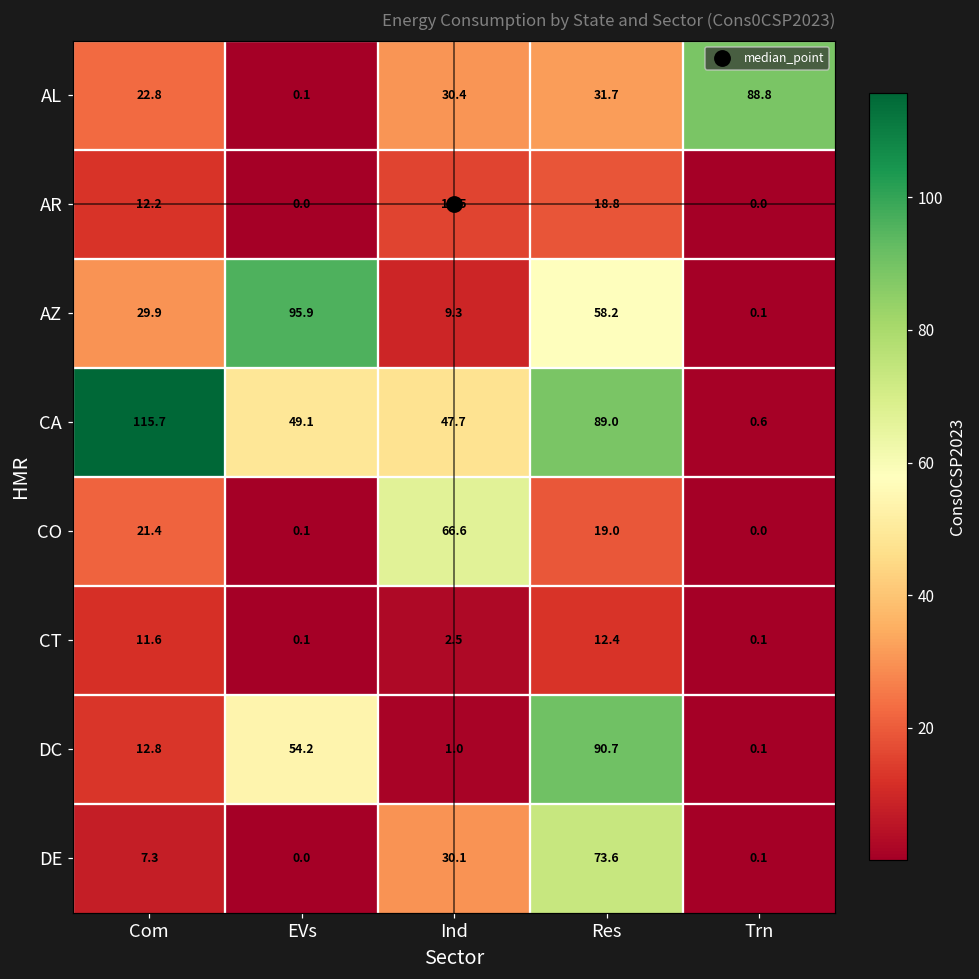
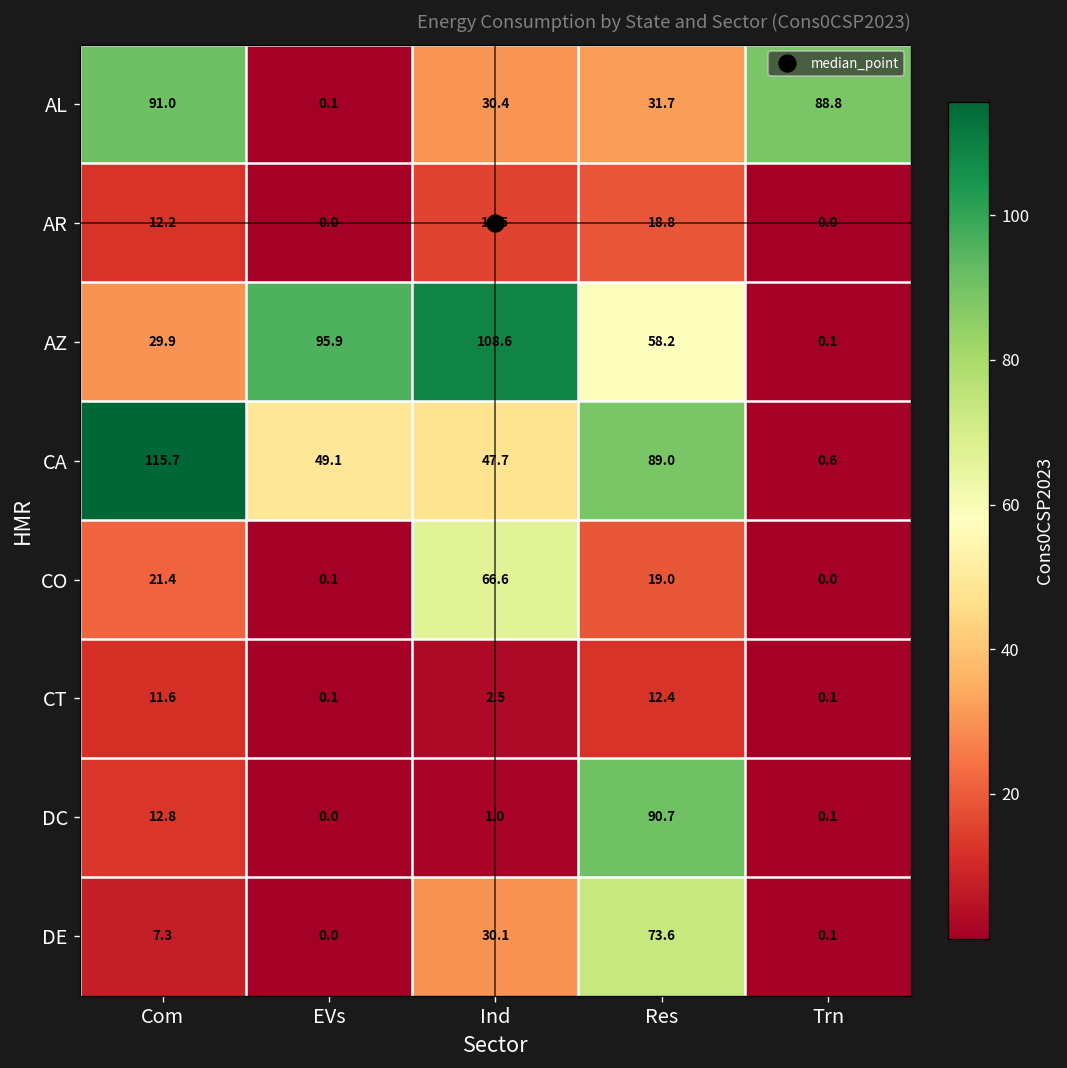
  {
    "AL": {
-     "Com": 22.8,
+     "Com": 91.0,
      "EVs": 0.1,
      "Ind": 30.4,
      "Res": 31.7,
      "Trn": 88.8
    },
    "AR": {
      "Com": 12.2,
      "EVs": 0.0,
      "Res": 18.8,
      "Trn": 0.0
    },
    "AZ": {
      "Com": 29.9,
      "EVs": 95.9,
-     "Ind": 9.3,
+     "Ind": 108.6,
      "Res": 58.2,
      "Trn": 0.1
    },
    "CA": {
      "Com": 115.7,
      "EVs": 49.1,
      "Ind": 47.7,
      "Res": 89.0,
      "Trn": 0.6
    },
    "CO": {
      "Com": 21.4,
      "EVs": 0.1,
      "Ind": 66.6,
      "Res": 19.0,
      "Trn": 0.0
    },
    "CT": {
      "Com": 11.6,
      "EVs": 0.1,
      "Ind": 2.5,
      "Res": 12.4,
      "Trn": 0.1
    },
    "DC": {
      "Com": 12.8,
-     "EVs": 54.2,
+     "EVs": 0.0,
      "Ind": 1.0,
      "Res": 90.7,
      "Trn": 0.1
    },
    "DE": {
      "Com": 7.3,
      "EVs": 0.0,
      "Ind": 30.1,
      "Res": 73.6,
      "Trn": 0.1
    }
  }
